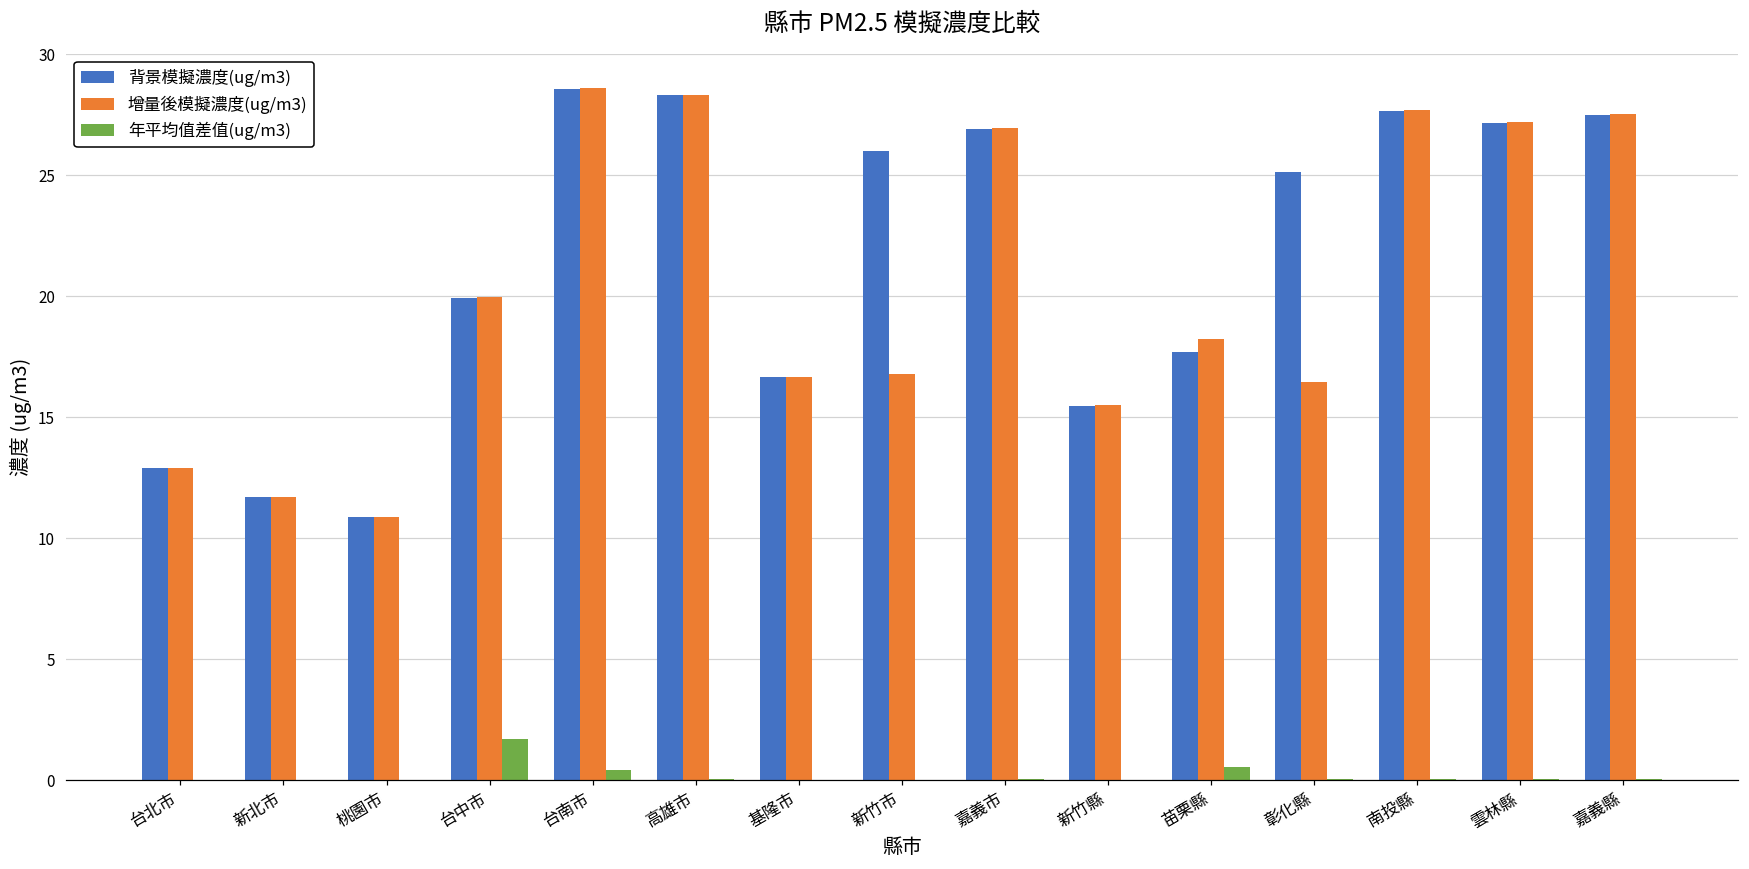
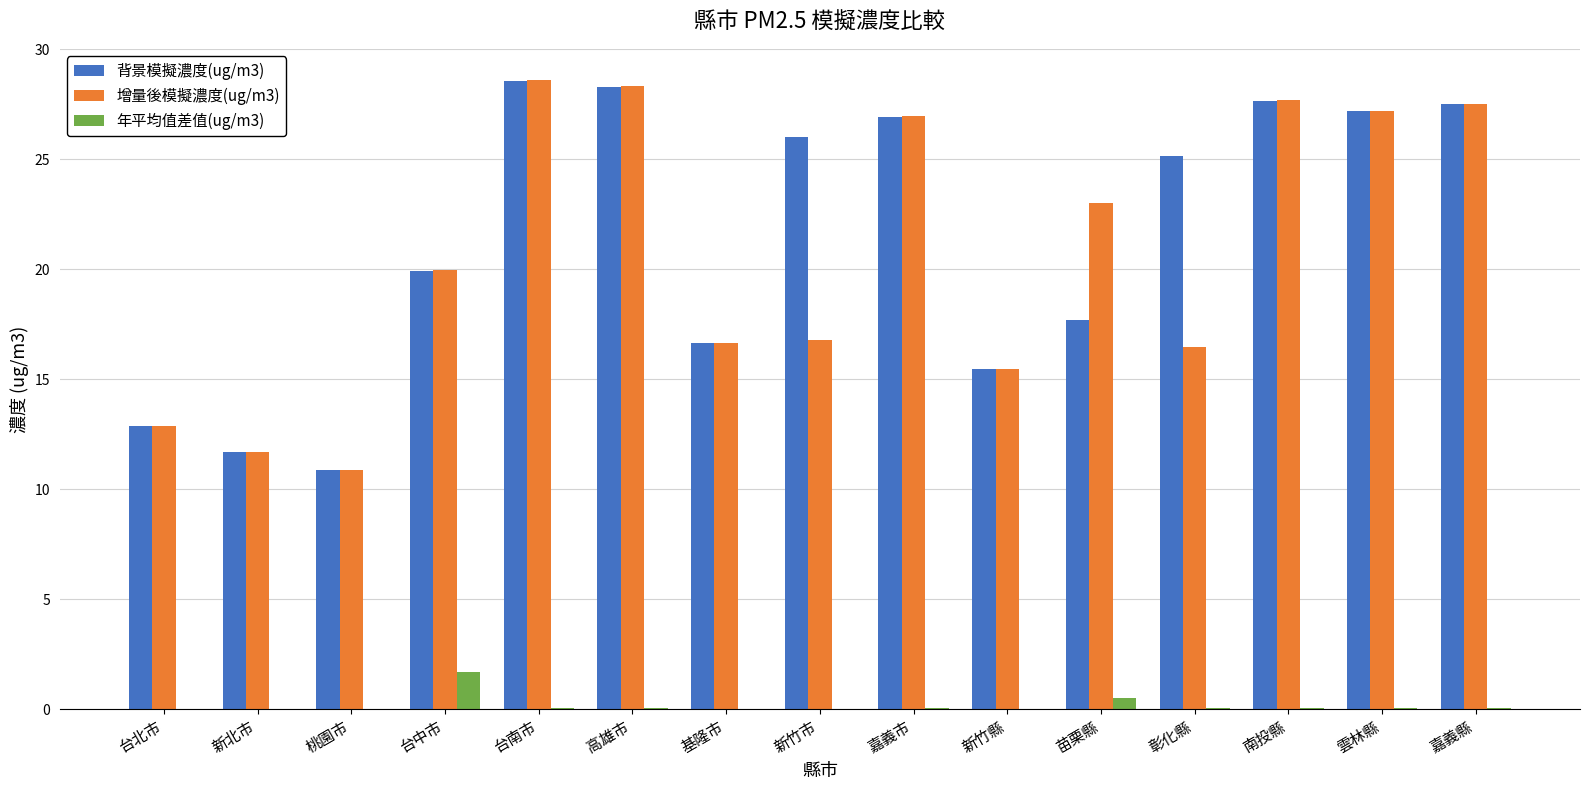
  {
    "背景模擬濃度(ug/m3)": {
      "台北市": 12.9,
      "新北市": 11.7,
      "桃園市": 10.9,
      "台中市": 19.9,
      "台南市": 28.6,
      "高雄市": 28.3,
      "基隆市": 16.7,
      "新竹市": 26.0,
      "嘉義市": 26.9,
      "新竹縣": 15.5,
      "苗栗縣": 17.7,
      "彰化縣": 25.2,
      "南投縣": 27.7,
      "雲林縣": 27.2,
      "嘉義縣": 27.5
    },
    "增量後模擬濃度(ug/m3)": {
      "台北市": 12.9,
      "新北市": 11.7,
      "桃園市": 10.9,
      "台中市": 20.0,
      "台南市": 28.6,
      "高雄市": 28.3,
      "基隆市": 16.7,
      "新竹市": 16.8,
      "嘉義市": 27.0,
      "新竹縣": 15.5,
-     "苗栗縣": 18.2,
+     "苗栗縣": 23.0,
      "彰化縣": 16.5,
      "南投縣": 27.7,
      "雲林縣": 27.2,
      "嘉義縣": 27.5
    },
    "年平均值差值(ug/m3)": {
      "台中市": 1.7,
-     "台南市": 0.4,
+     "台南市": 0.0,
      "苗栗縣": 0.5
    }
  }
